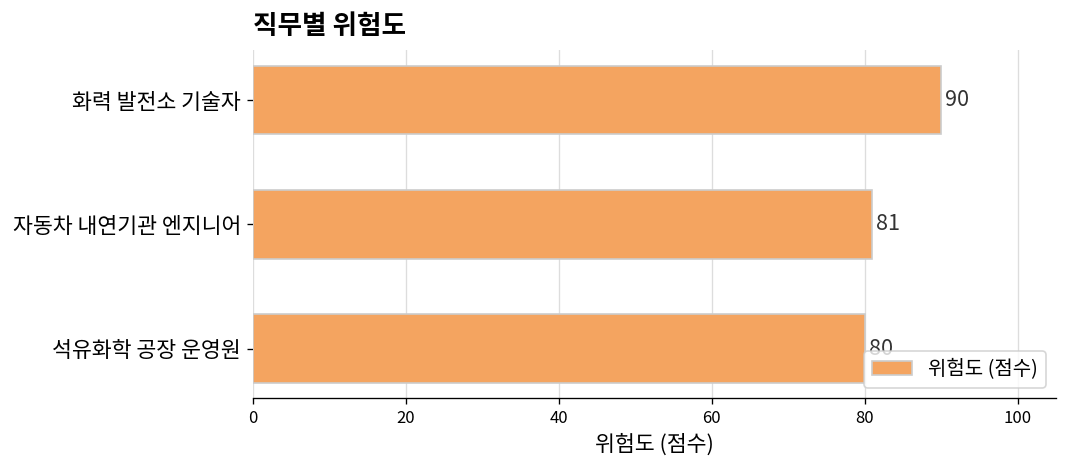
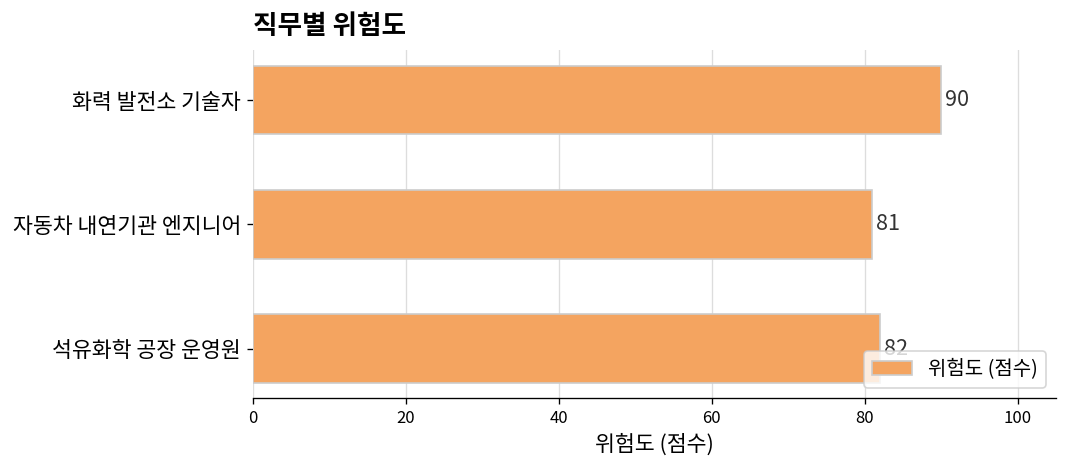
  {
-   "석유화학 공장 운영원": 80
+   "석유화학 공장 운영원": 82
  }
